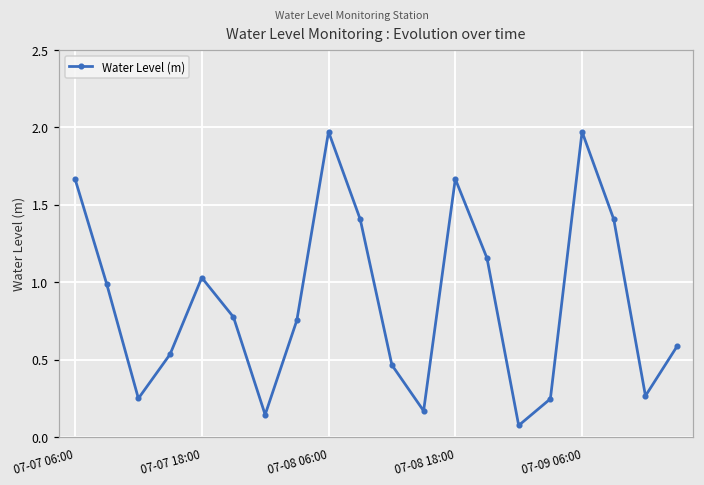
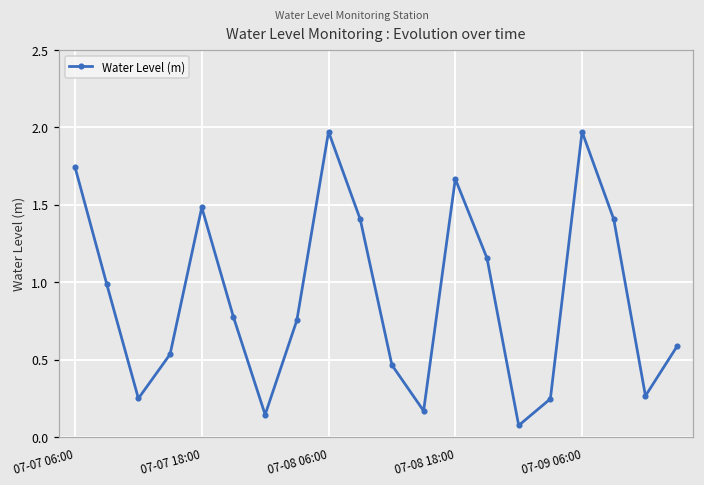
  {
-   "07-07 06:00": 1.67,
-   "07-07 18:00": 1.03,
+   "07-07 06:00": 1.74,
+   "07-07 18:00": 1.48,
    "07-08 06:00": 1.97,
    "07-08 18:00": 1.67,
    "07-09 06:00": 1.97
  }
